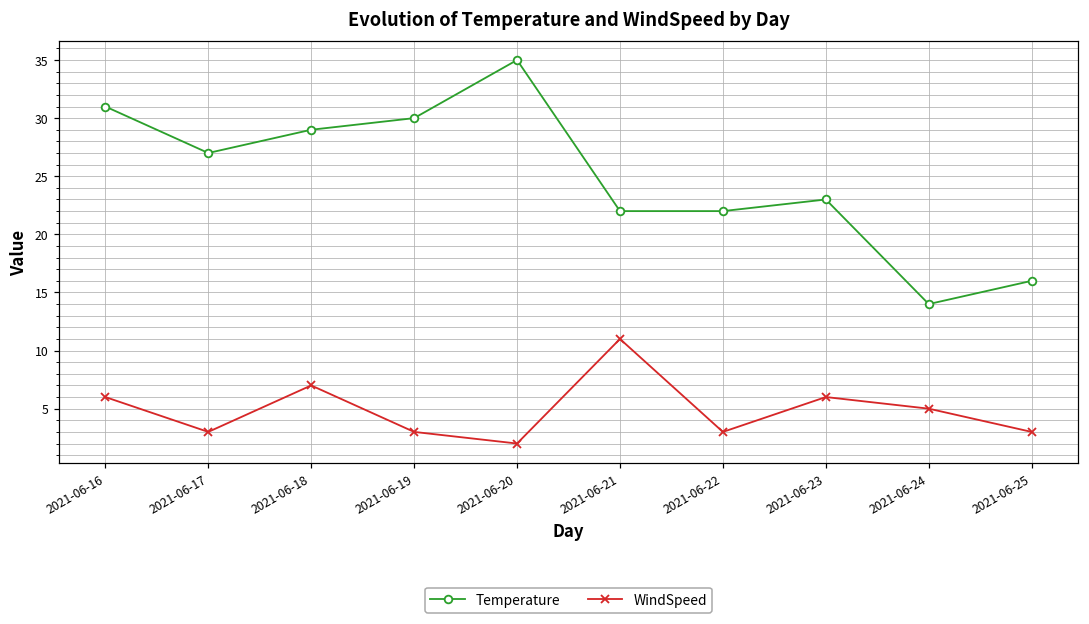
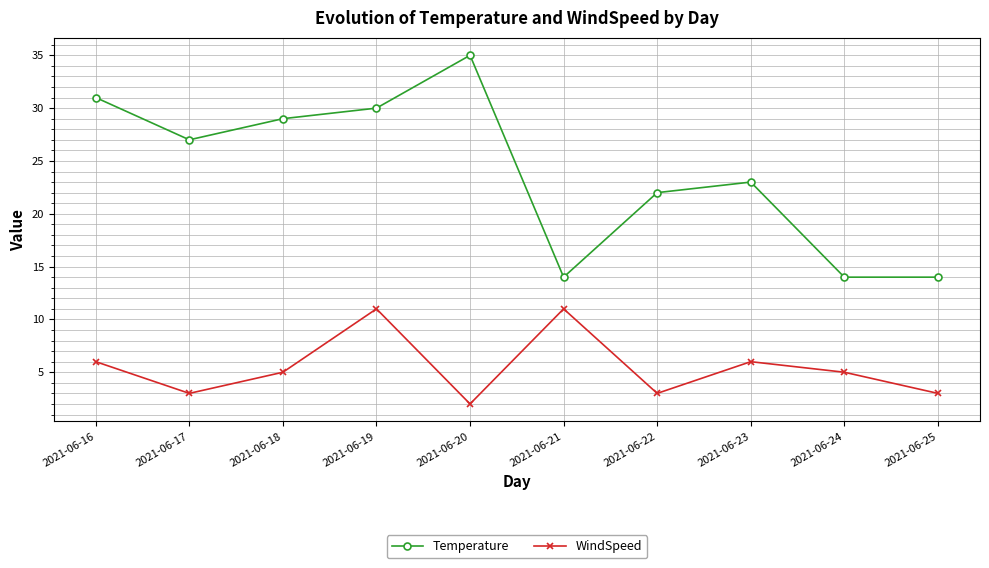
  {
    "Temperature": {
      "2021-06-16": 31,
      "2021-06-17": 27,
      "2021-06-18": 29,
      "2021-06-19": 30,
      "2021-06-20": 35,
-     "2021-06-21": 22,
+     "2021-06-21": 14,
      "2021-06-22": 22,
      "2021-06-23": 23,
      "2021-06-24": 14,
-     "2021-06-25": 16
+     "2021-06-25": 14
    },
    "WindSpeed": {
      "2021-06-16": 6,
      "2021-06-17": 3,
-     "2021-06-18": 7,
-     "2021-06-19": 3,
+     "2021-06-18": 5,
+     "2021-06-19": 11,
      "2021-06-20": 2,
      "2021-06-21": 11,
      "2021-06-22": 3,
      "2021-06-23": 6,
      "2021-06-24": 5,
      "2021-06-25": 3
    }
  }
